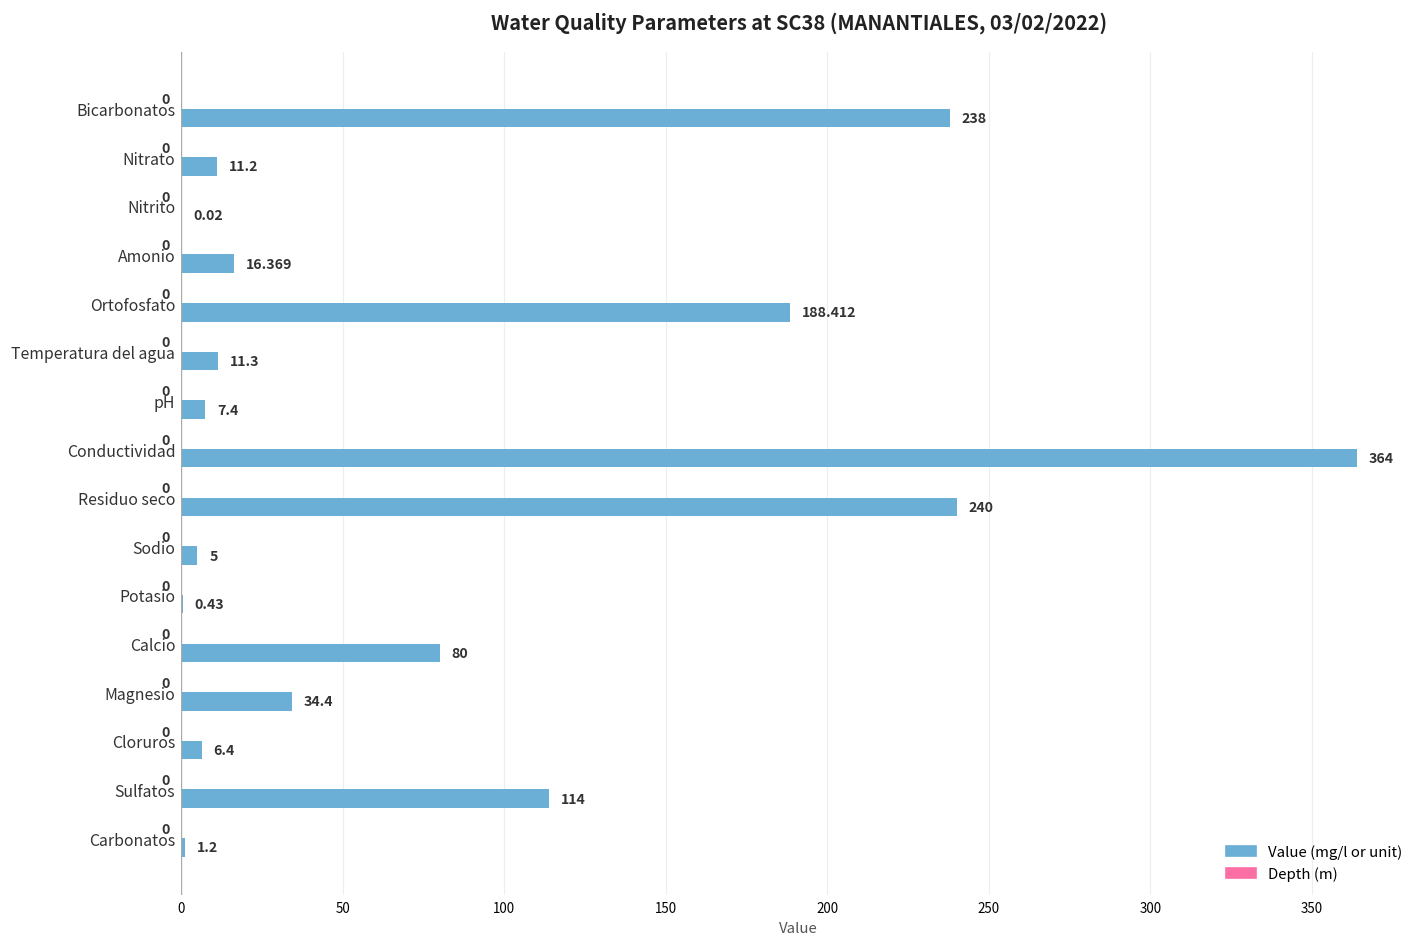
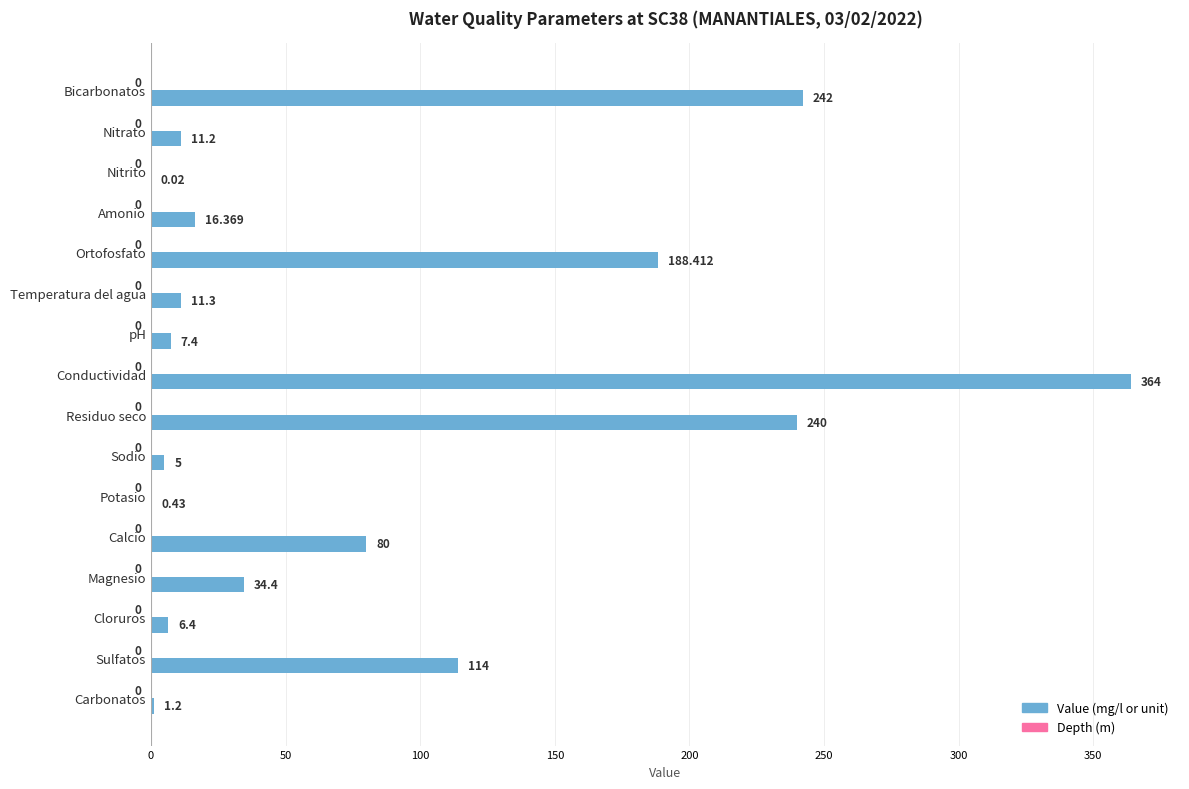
  {
    "Value (mg/l or unit)": {
-     "Bicarbonatos": 238,
+     "Bicarbonatos": 242,
      "Nitrato": 11.2,
      "Nitrito": 0.02,
      "Amonio": 16.369,
      "Ortofosfato": 188.412,
      "Temperatura del agua": 11.3,
      "pH": 7.4,
      "Conductividad": 364,
      "Residuo seco": 240,
      "Sodio": 5,
      "Potasio": 0.43,
      "Calcio": 80,
      "Magnesio": 34.4,
      "Cloruros": 6.4,
      "Sulfatos": 114,
      "Carbonatos": 1.2
    },
    "Depth (m)": {
      "Bicarbonatos": 0,
      "Nitrato": 0,
      "Nitrito": 0,
      "Amonio": 0,
      "Ortofosfato": 0,
      "Temperatura del agua": 0,
      "pH": 0,
      "Conductividad": 0,
      "Residuo seco": 0,
      "Sodio": 0,
      "Potasio": 0,
      "Calcio": 0,
      "Magnesio": 0,
      "Cloruros": 0,
      "Sulfatos": 0,
      "Carbonatos": 0
    }
  }
